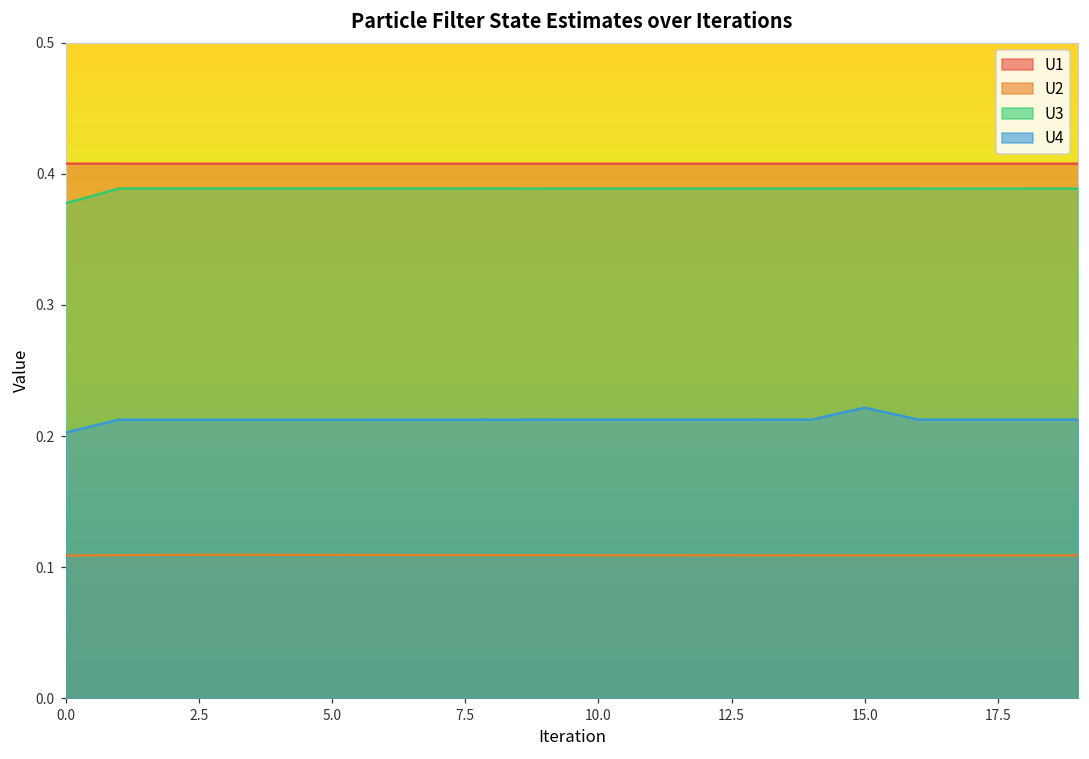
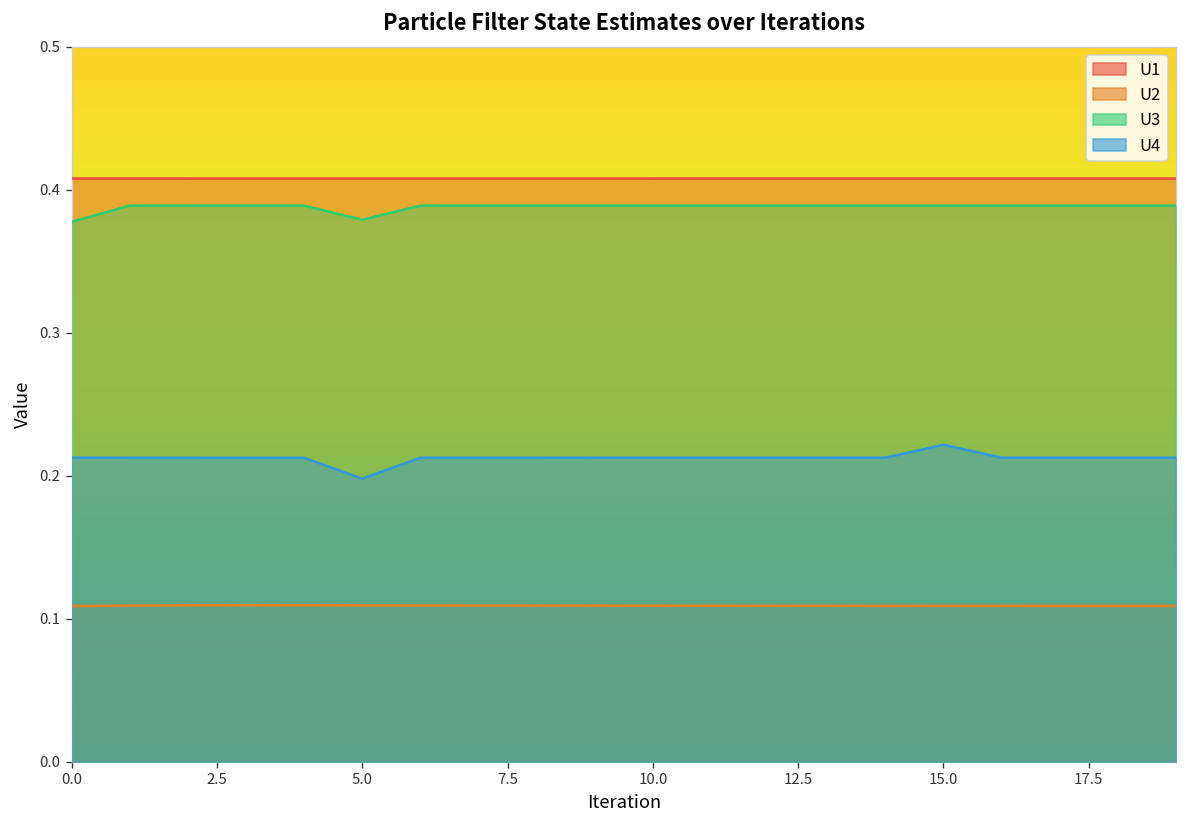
  {
    "U3": {
      "0.0": 0.378,
-     "5.0": 0.389,
+     "5.0": 0.379,
      "10.0": 0.389,
      "15.0": 0.389
    },
    "U4": {
-     "0.0": 0.203,
-     "5.0": 0.213,
+     "0.0": 0.213,
+     "5.0": 0.198,
      "10.0": 0.213,
      "15.0": 0.222
    }
  }
